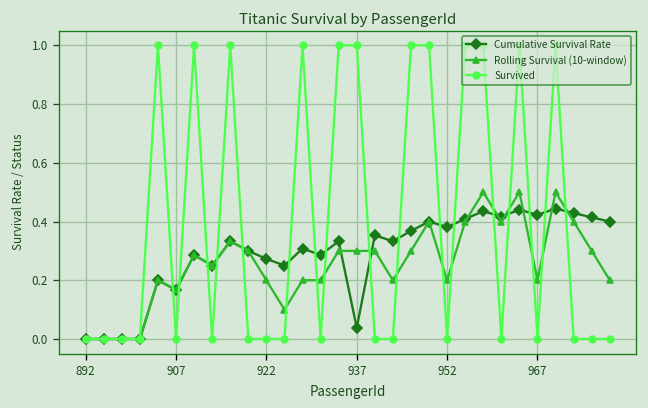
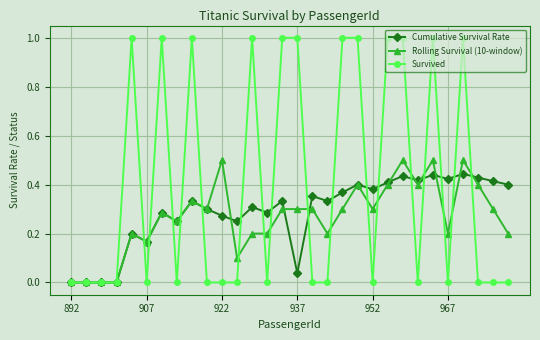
  {
    "Cumulative Survival Rate": {
      "922": 0.27,
      "937": 0.04,
      "952": 0.38,
      "967": 0.42
    },
    "Rolling Survival (10-window)": {
-     "922": 0.2,
+     "922": 0.5,
      "937": 0.3,
-     "952": 0.2,
+     "952": 0.3,
      "967": 0.2
    },
    "Survived": {
      "907": 0.0,
      "922": 0.0,
      "937": 1.0,
      "952": 0.0,
      "967": 0.0
    }
  }
